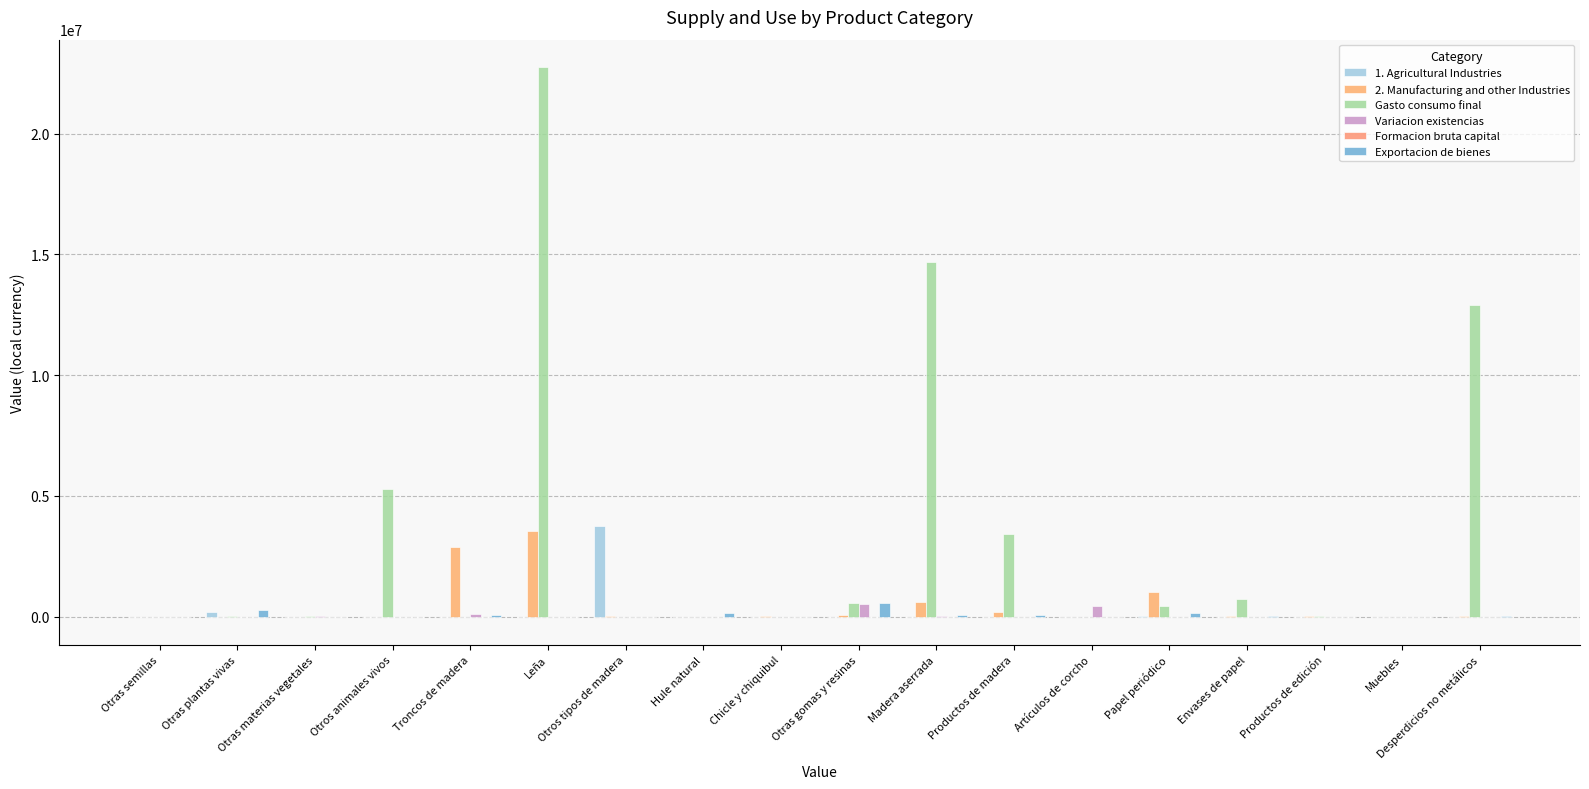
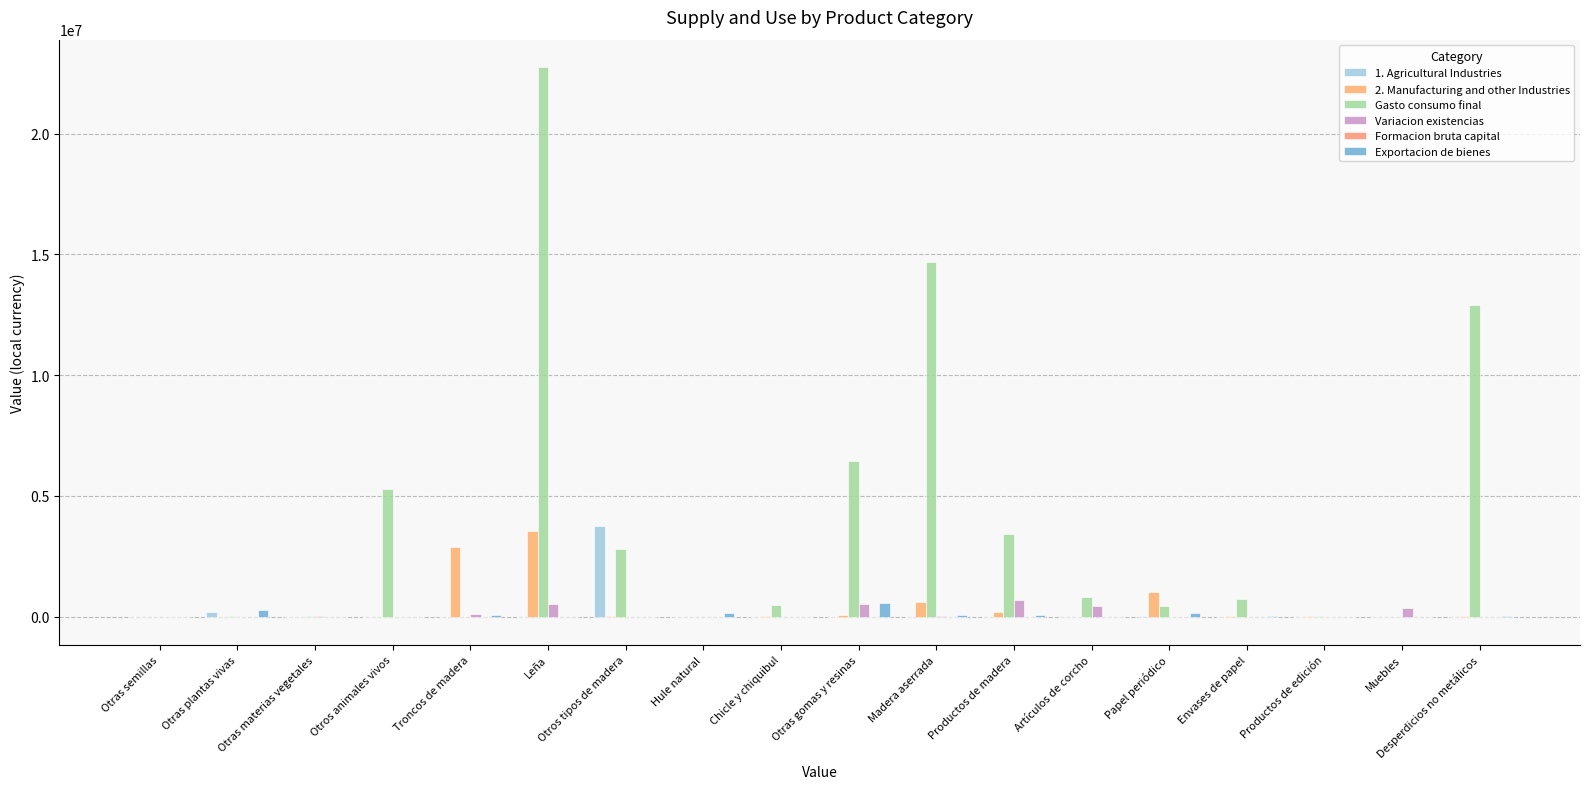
  {
    "Gasto consumo final": {
      "Otros animales vivos": 5300000,
      "Leña": 22800000,
-     "Otros tipos de madera": 0,
+     "Otros tipos de madera": 2800000,
      "Hule natural": 0,
-     "Chicle y chiquibul": 0,
-     "Otras gomas y resinas": 600000,
+     "Chicle y chiquibul": 500000,
+     "Otras gomas y resinas": 6400000,
      "Madera aserrada": 14700000,
      "Productos de madera": 3400000,
-     "Artículos de corcho": 0,
+     "Artículos de corcho": 800000,
      "Papel periódico": 400000,
      "Envases de papel": 700000,
      "Desperdicios no metálicos": 12900000
    },
    "Variacion existencias": {
      "Otras semillas": 0,
      "Otros animales vivos": 0,
      "Troncos de madera": 100000,
-     "Leña": 0,
+     "Leña": 500000,
      "Otros tipos de madera": 0,
      "Otras gomas y resinas": 500000,
-     "Productos de madera": 0,
+     "Productos de madera": 700000,
      "Artículos de corcho": 500000,
-     "Muebles": 0
+     "Muebles": 300000
    }
  }
